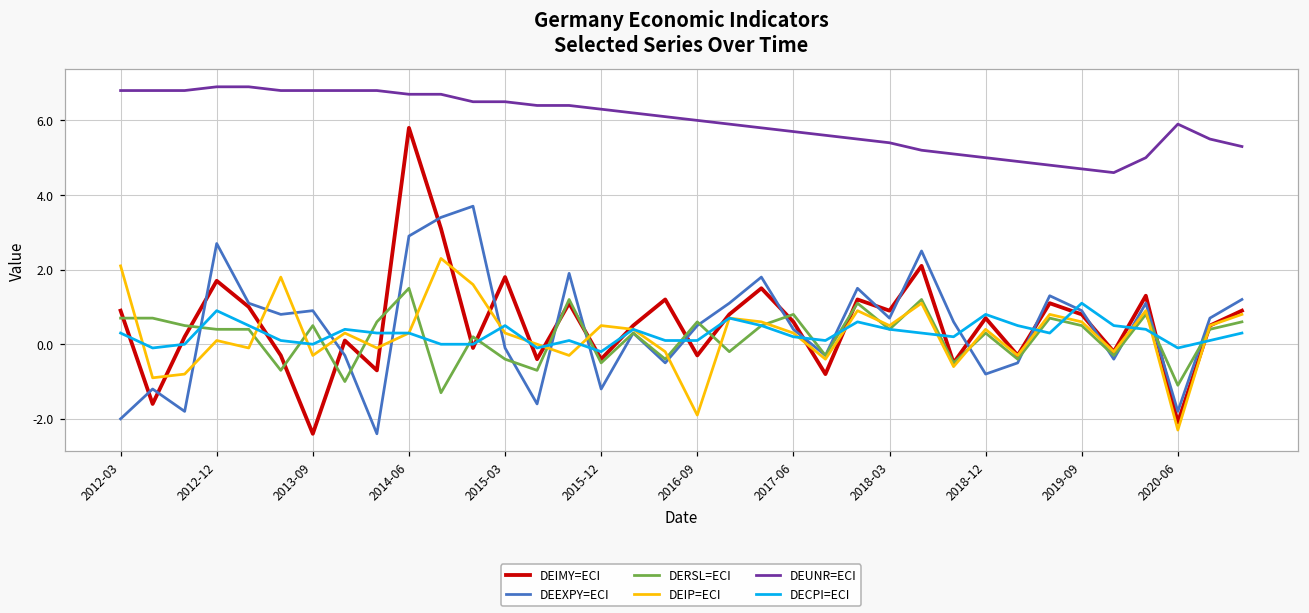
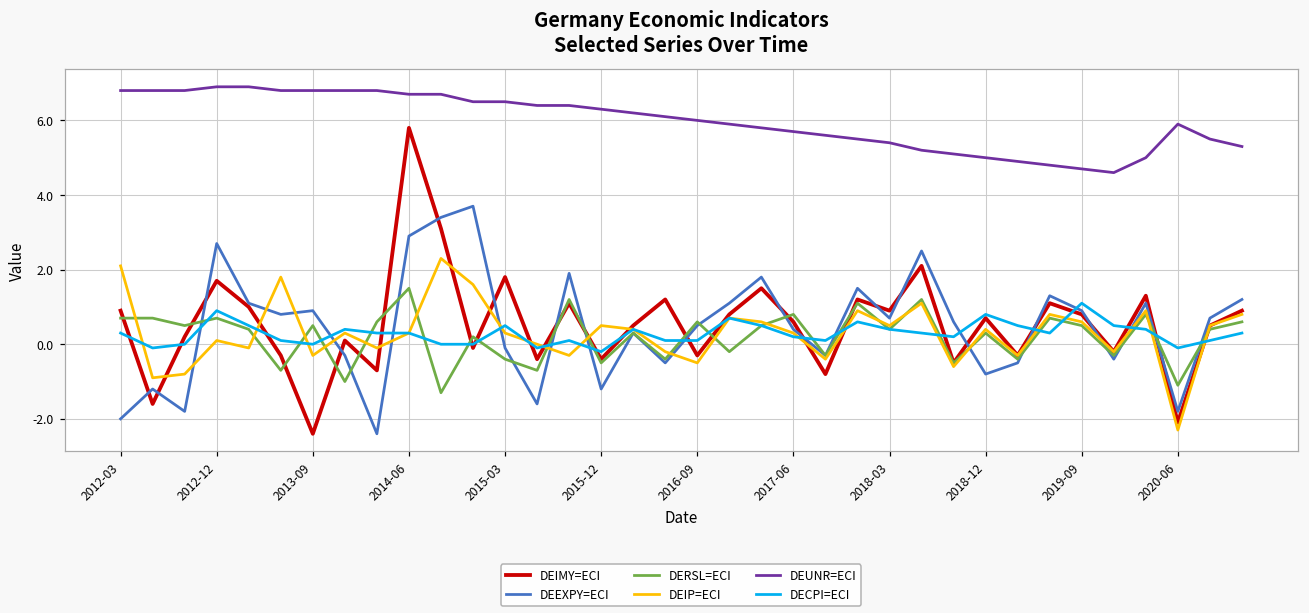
  {
    "DEIMY=ECI": {
      "2012-03": 0.9,
      "2012-12": 1.7,
      "2013-09": -2.4,
      "2014-06": 5.8,
      "2015-03": 1.8,
      "2015-12": -0.4,
      "2016-09": -0.3,
      "2017-06": 0.6,
      "2018-03": 0.9,
      "2018-12": 0.7,
      "2019-09": 0.8,
      "2020-06": -2.1
    },
    "DEEXPY=ECI": {
      "2012-03": -2.0,
      "2012-12": 2.7,
      "2013-09": 0.9,
      "2014-06": 2.9,
      "2015-03": -0.1,
      "2015-12": -1.2,
      "2016-09": 0.5,
      "2017-06": 0.4,
      "2018-03": 0.7,
      "2018-12": -0.8,
      "2019-09": 0.9,
      "2020-06": -1.8
    },
    "DERSL=ECI": {
      "2012-03": 0.7,
-     "2012-12": 0.4,
+     "2012-12": 0.7,
      "2013-09": 0.5,
      "2014-06": 1.5,
      "2015-03": -0.4,
      "2015-12": -0.5,
      "2016-09": 0.6,
      "2017-06": 0.8,
      "2018-12": 0.3,
      "2019-09": 0.5,
      "2020-06": -1.1
    },
    "DEIP=ECI": {
      "2012-03": 2.1,
      "2012-12": 0.1,
      "2013-09": -0.3,
      "2015-03": 0.3,
      "2015-12": 0.5,
-     "2016-09": -1.9,
+     "2016-09": -0.5,
      "2017-06": 0.3,
      "2018-03": 0.5,
      "2018-12": 0.4,
      "2019-09": 0.6,
      "2020-06": -2.3
    },
    "DEUNR=ECI": {
      "2012-03": 6.8,
      "2012-12": 6.9,
      "2013-09": 6.8,
      "2014-06": 6.7,
      "2015-03": 6.5,
      "2015-12": 6.3,
      "2016-09": 6.0,
      "2017-06": 5.7,
      "2018-03": 5.4,
      "2018-12": 5.0,
      "2019-09": 4.7,
      "2020-06": 5.9
    },
    "DECPI=ECI": {
      "2012-03": 0.3,
      "2012-12": 0.9,
      "2013-09": 0.0,
      "2015-03": 0.5,
      "2015-12": -0.2,
      "2016-09": 0.1,
      "2017-06": 0.2,
      "2018-12": 0.8,
      "2019-09": 1.1,
      "2020-06": -0.1
    }
  }
